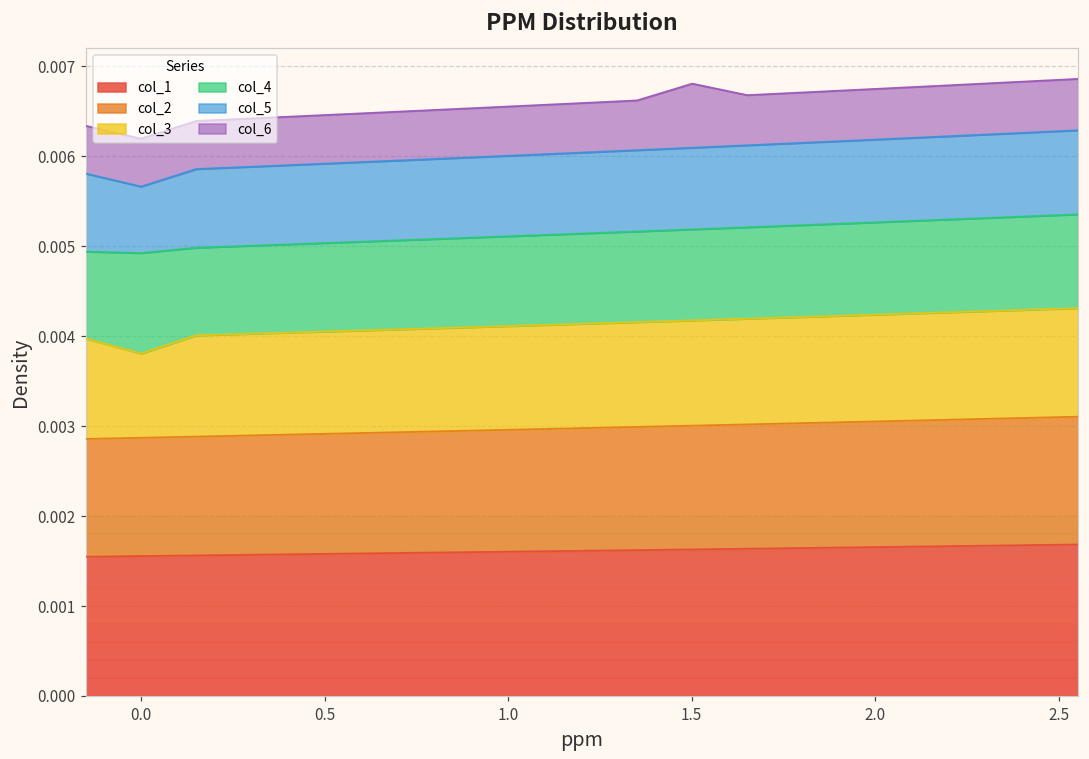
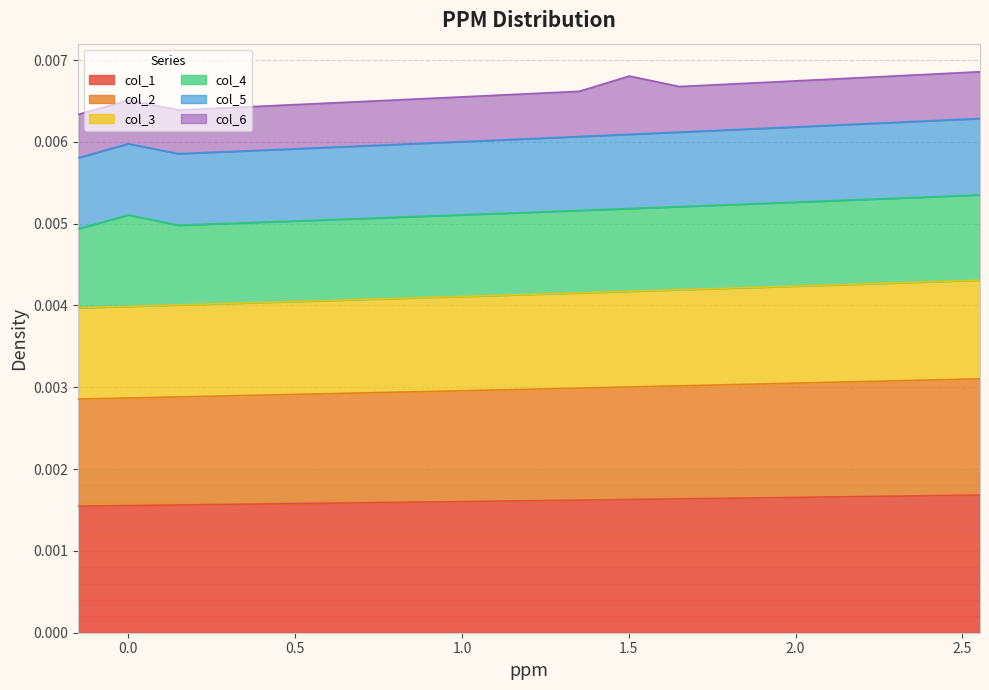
  {
    "col_3": {
-     "0.0": 0.0009,
+     "0.0": 0.0011,
      "1.5": 0.0012
    },
    "col_4": {
      "0.0": 0.0011,
      "1.5": 0.0010
    },
    "col_5": {
-     "0.0": 0.0007,
+     "0.0": 0.0009,
      "1.5": 0.0009
    },
    "col_6": {
      "1.5": 0.0007
    }
  }
